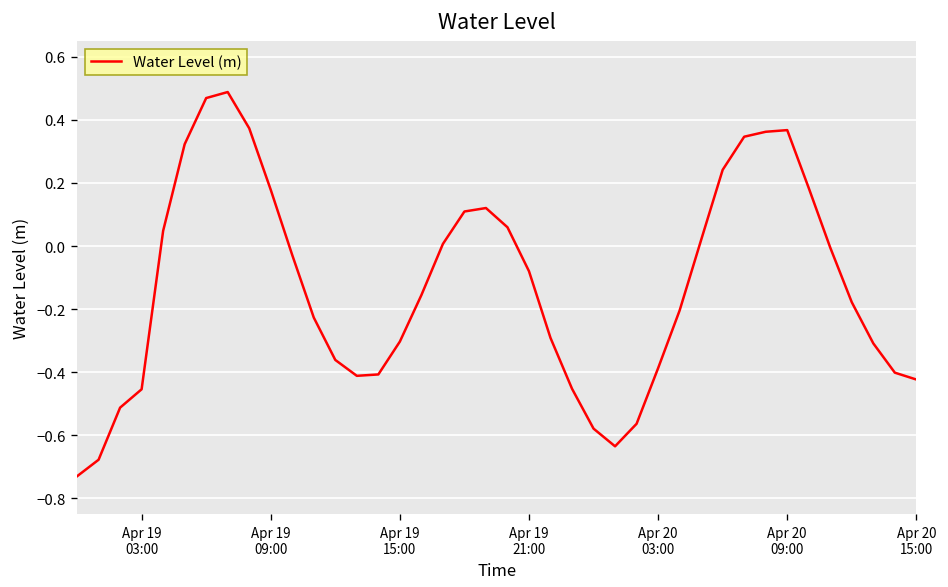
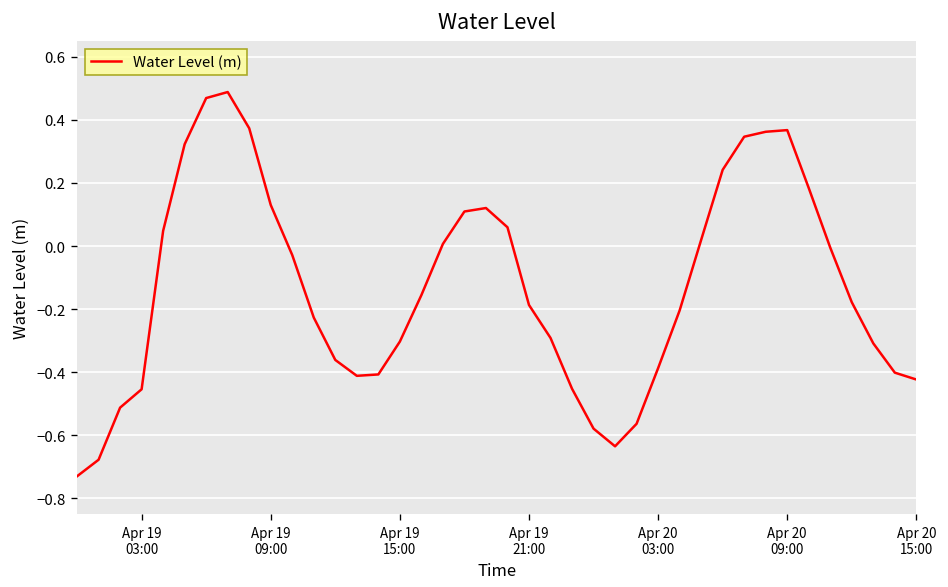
  {
    "Apr 19 03:00": -0.45,
-   "Apr 19 09:00": 0.18,
+   "Apr 19 09:00": 0.13,
    "Apr 19 15:00": -0.30,
-   "Apr 19 21:00": -0.08,
+   "Apr 19 21:00": -0.19,
    "Apr 20 03:00": -0.39,
    "Apr 20 09:00": 0.37,
    "Apr 20 15:00": -0.42
  }
